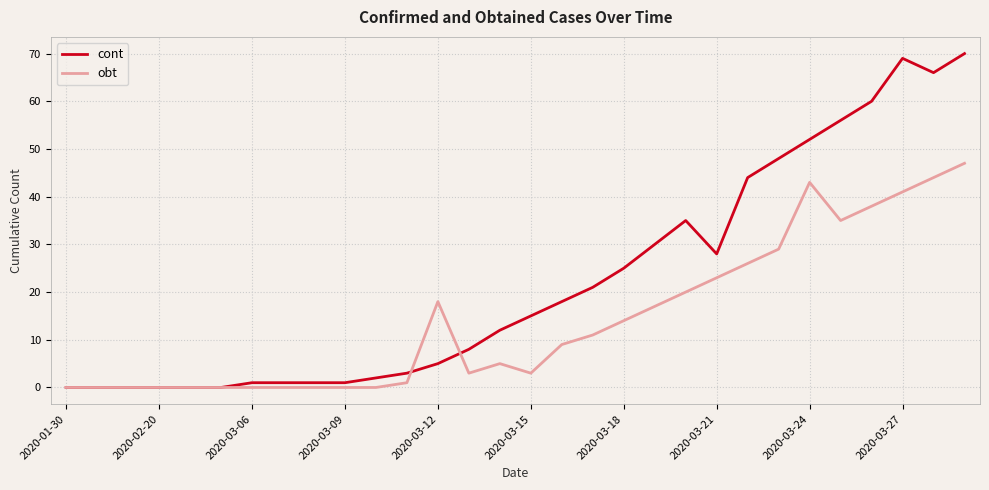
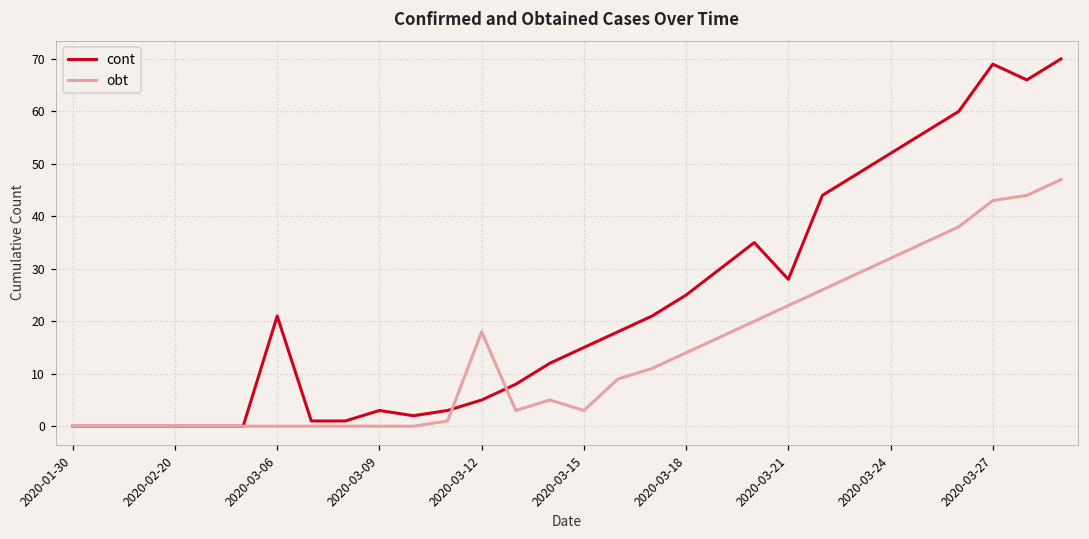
  {
    "cont": {
-     "2020-03-06": 1,
-     "2020-03-09": 1,
+     "2020-03-06": 21,
+     "2020-03-09": 3,
      "2020-03-12": 5,
      "2020-03-15": 15,
      "2020-03-18": 25,
      "2020-03-21": 28,
      "2020-03-24": 52,
      "2020-03-27": 69
    },
    "obt": {
      "2020-03-06": 0,
      "2020-03-09": 0,
      "2020-03-12": 18,
      "2020-03-15": 3,
      "2020-03-18": 14,
      "2020-03-21": 23,
-     "2020-03-24": 43,
-     "2020-03-27": 41
+     "2020-03-24": 32,
+     "2020-03-27": 43
    }
  }
